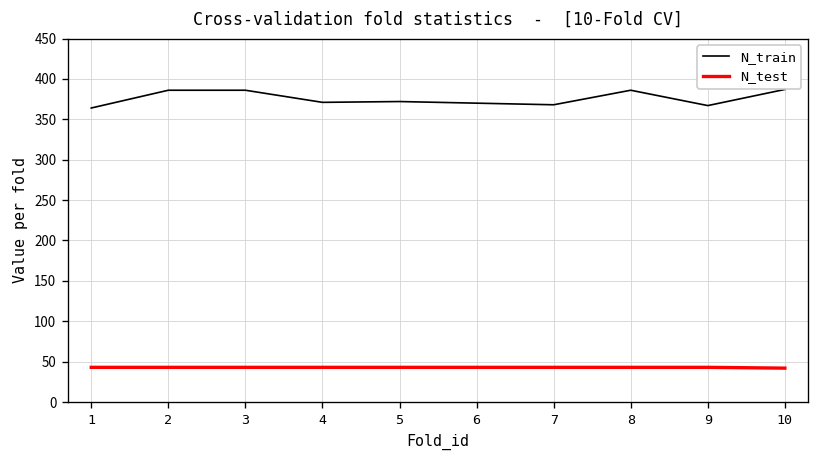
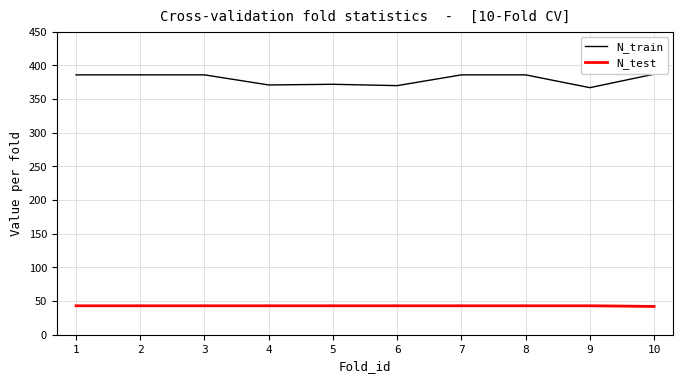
  {
    "N_train": {
-     "1": 360,
+     "1": 390,
      "2": 390,
      "3": 390,
      "4": 370,
      "5": 370,
      "6": 370,
-     "7": 370,
+     "7": 390,
      "8": 390,
      "9": 370,
      "10": 390
    },
    "N_test": {
      "1": 40,
      "2": 40,
      "3": 40,
      "4": 40,
      "5": 40,
      "6": 40,
      "7": 40,
      "8": 40,
      "9": 40,
      "10": 40
    }
  }
